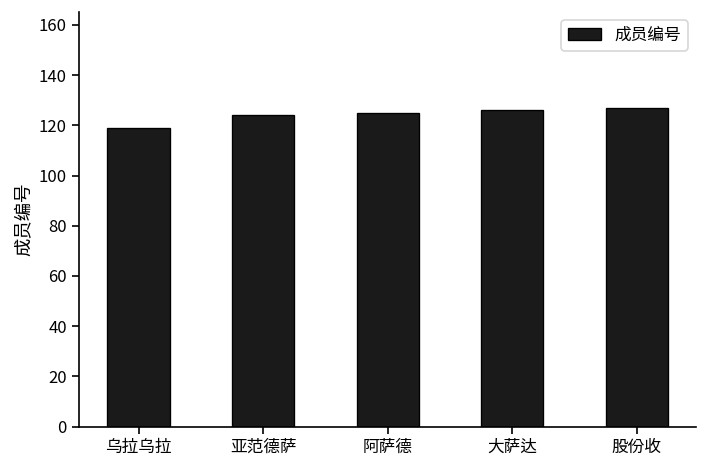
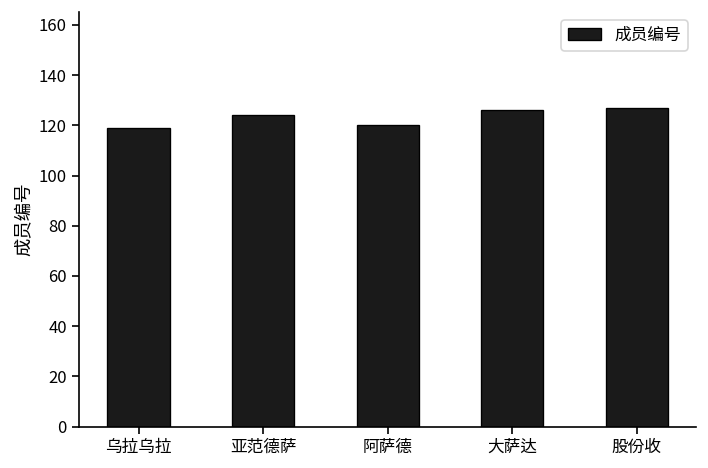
  {
    "乌拉乌拉": 119,
    "亚范德萨": 124,
-   "阿萨德": 125,
+   "阿萨德": 120,
    "大萨达": 126,
    "股份收": 127
  }
